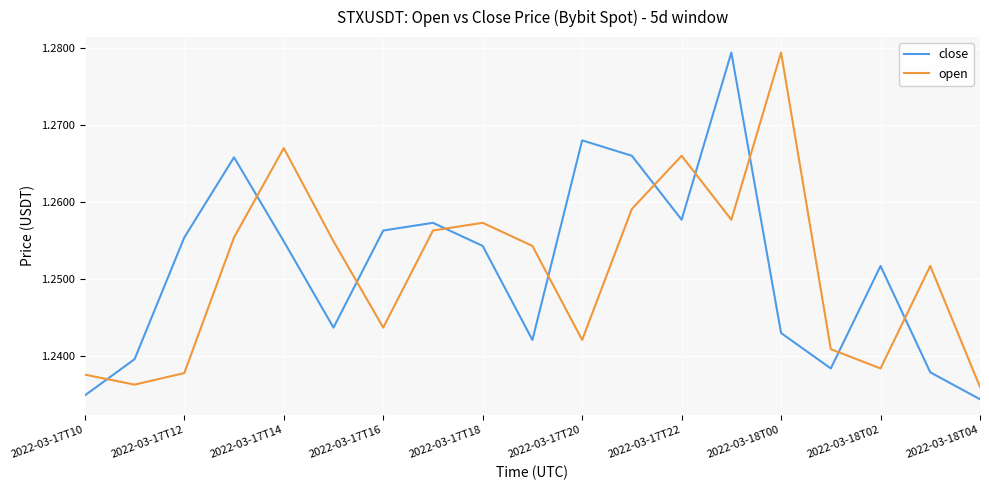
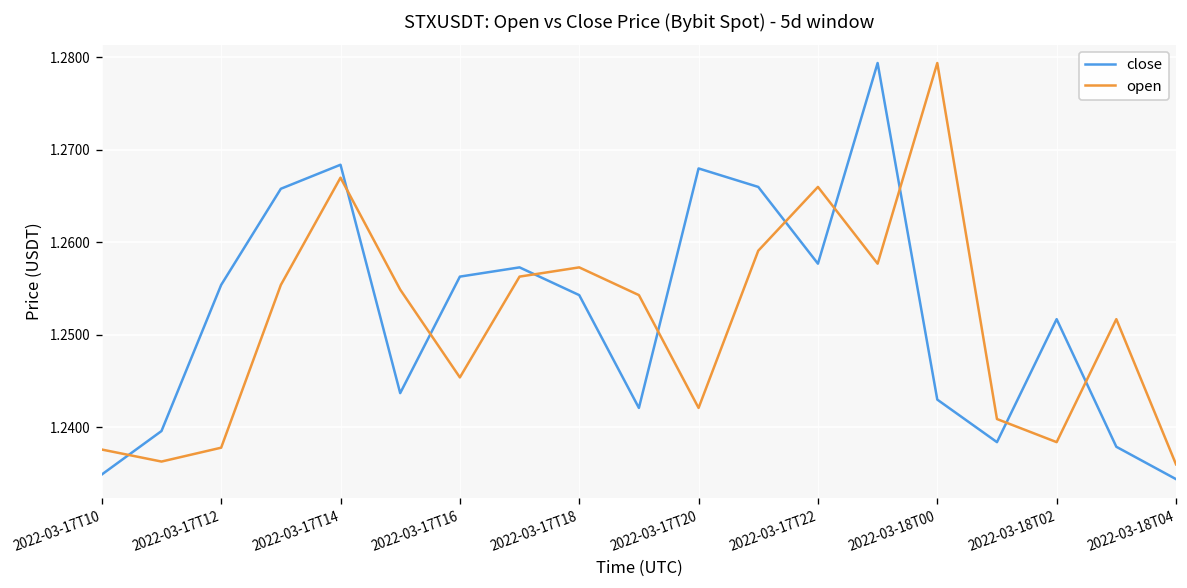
  {
    "close": {
      "2022-03-17T10": 1.235,
      "2022-03-17T12": 1.255,
-     "2022-03-17T14": 1.255,
+     "2022-03-17T14": 1.268,
      "2022-03-17T16": 1.256,
      "2022-03-17T18": 1.254,
      "2022-03-17T20": 1.268,
      "2022-03-17T22": 1.258,
      "2022-03-18T00": 1.243,
      "2022-03-18T02": 1.252,
      "2022-03-18T04": 1.234
    },
    "open": {
      "2022-03-17T10": 1.238,
      "2022-03-17T12": 1.238,
      "2022-03-17T14": 1.267,
-     "2022-03-17T16": 1.244,
+     "2022-03-17T16": 1.245,
      "2022-03-17T18": 1.257,
      "2022-03-17T20": 1.242,
      "2022-03-17T22": 1.266,
      "2022-03-18T00": 1.279,
      "2022-03-18T02": 1.238,
      "2022-03-18T04": 1.236
    }
  }
